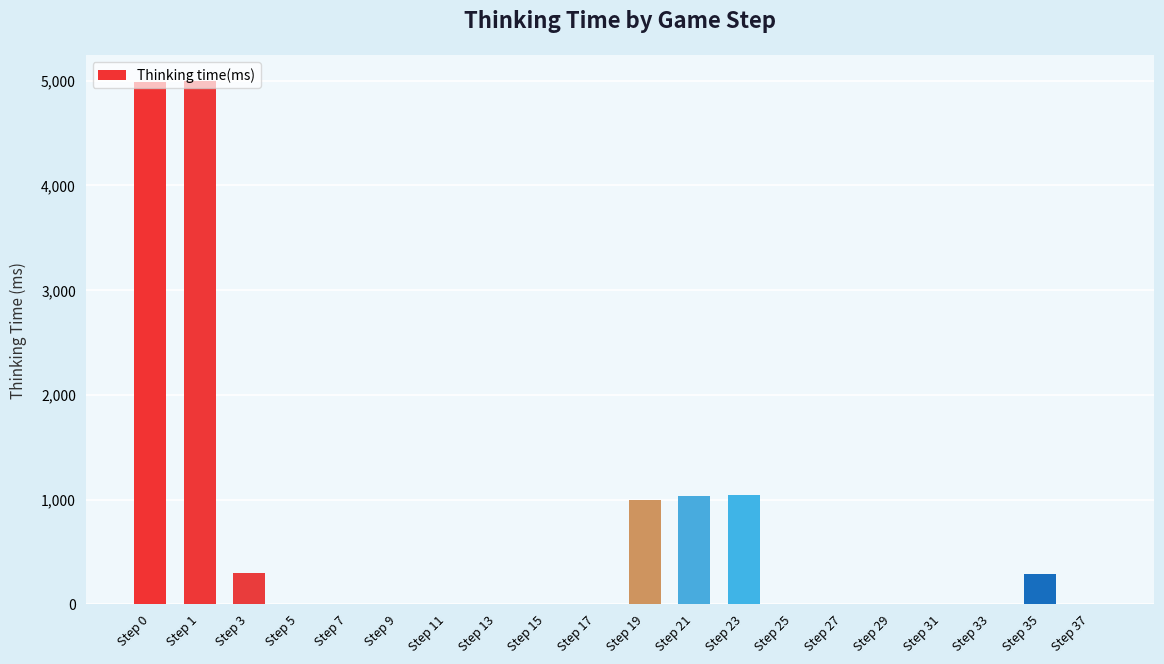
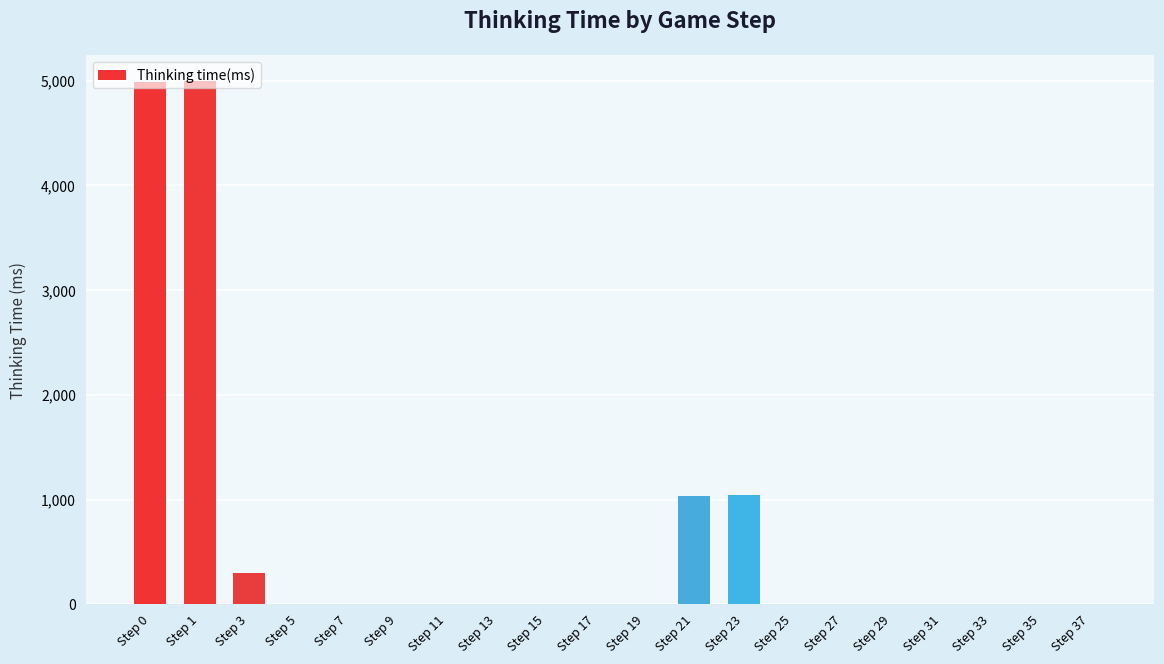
  {
    "Step 3": "300",
    "Step 7": "0",
    "Step 11": "0",
    "Step 13": "0",
    "Step 15": "0",
-   "Step 19": "990",
+   "Step 19": "0",
    "Step 21": "1,030",
    "Step 23": "1,040",
    "Step 25": "0",
    "Step 27": "0",
    "Step 29": "0",
-   "Step 35": "290",
+   "Step 35": "0",
    "Step 37": "0"
  }
